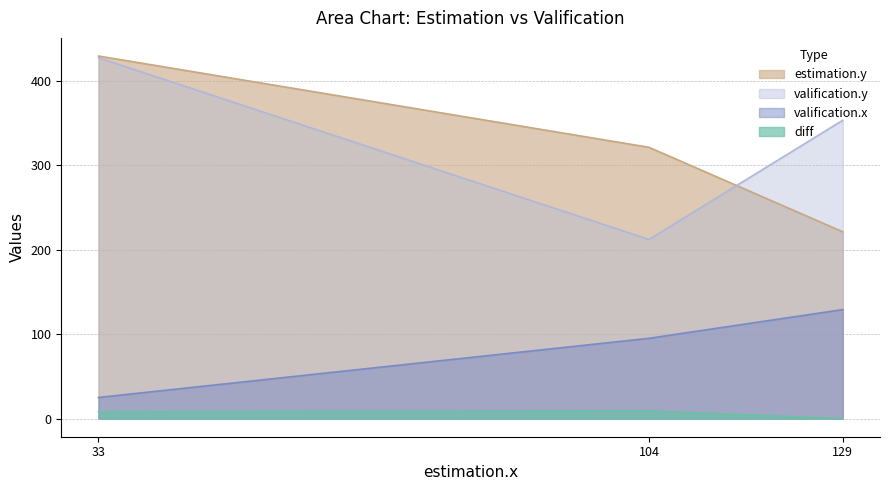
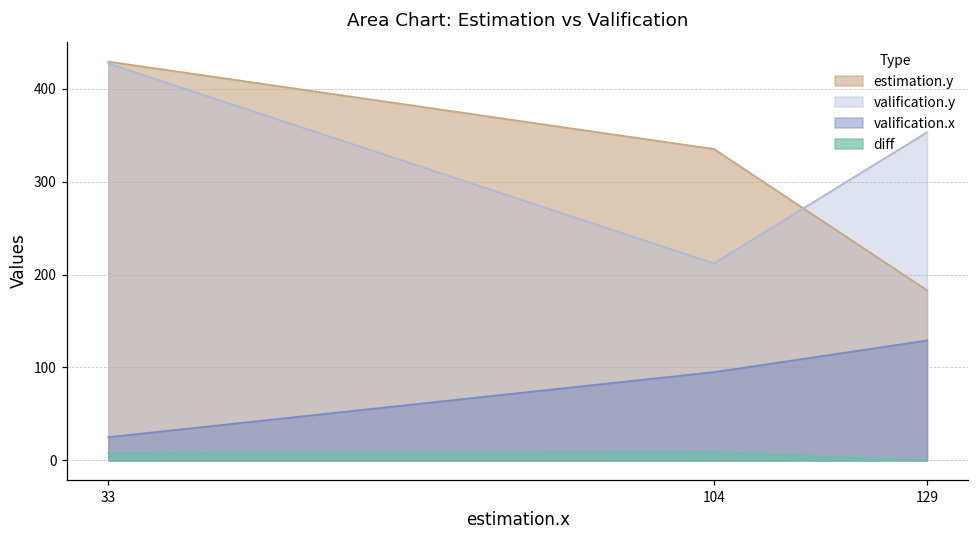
  {
    "estimation.y": {
-     "104": 320,
-     "129": 220
+     "104": 340,
+     "129": 180
    },
    "valification.y": {
      "104": 210,
      "129": 350
    }
  }
